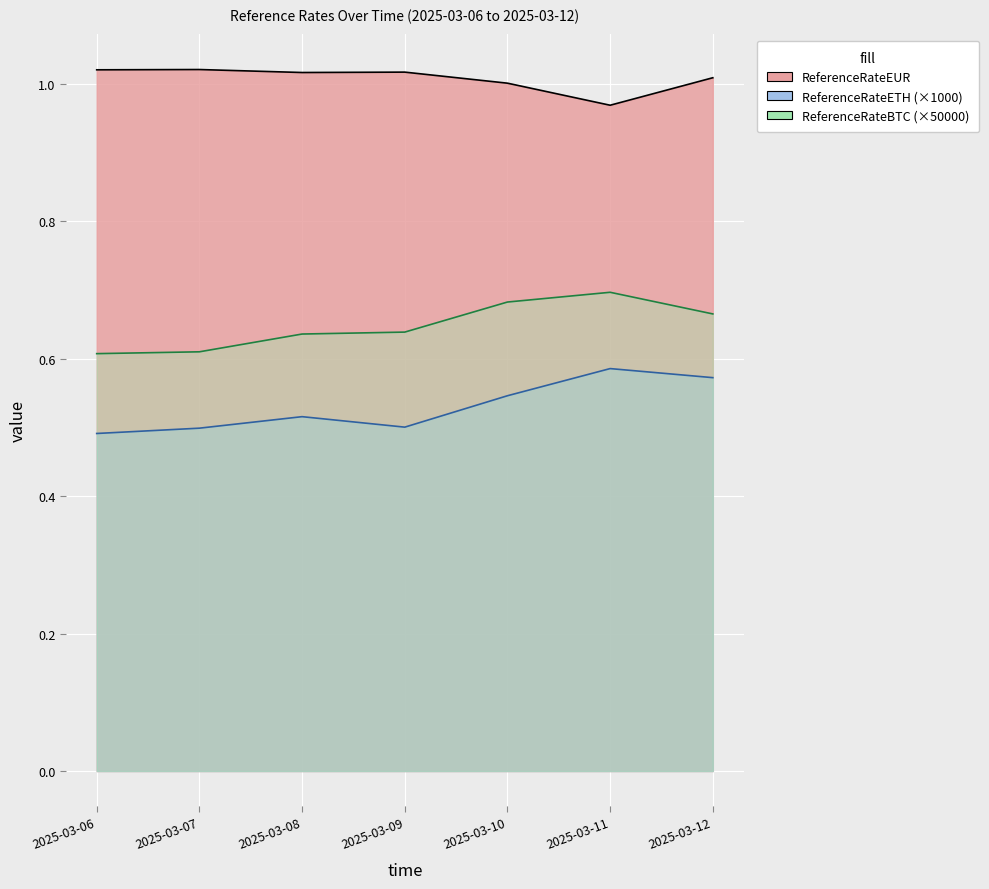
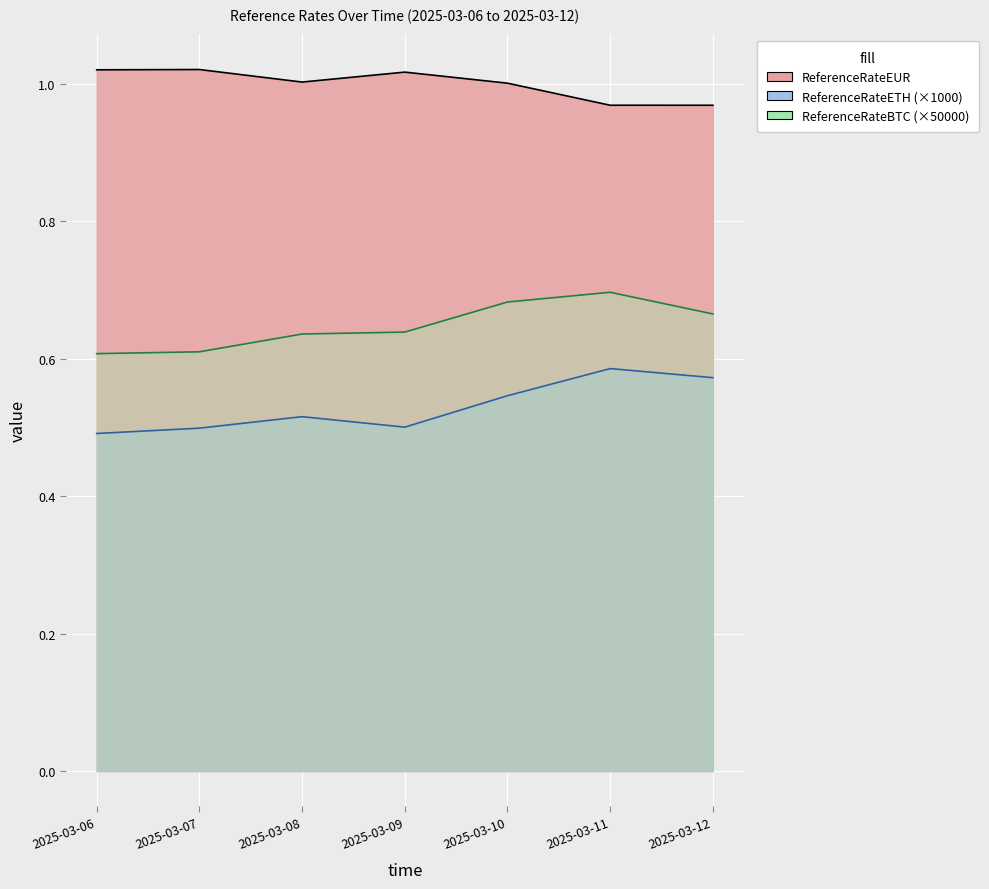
  {
    "ReferenceRateEUR": {
      "2025-03-06": 1.02,
      "2025-03-07": 1.02,
-     "2025-03-08": 1.02,
+     "2025-03-08": 1.00,
      "2025-03-09": 1.02,
      "2025-03-10": 1.00,
      "2025-03-11": 0.97,
-     "2025-03-12": 1.01
+     "2025-03-12": 0.97
    }
  }
